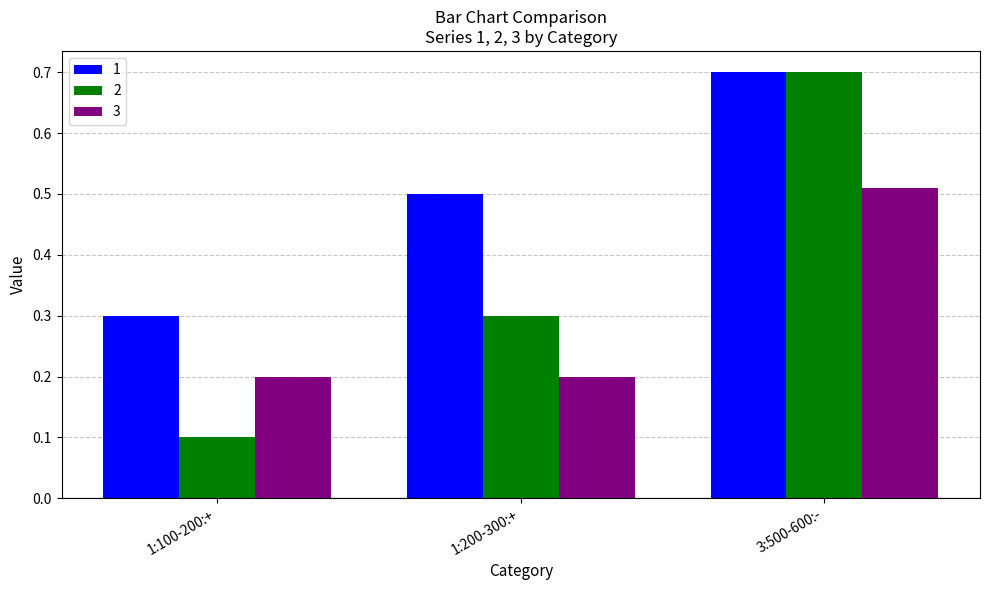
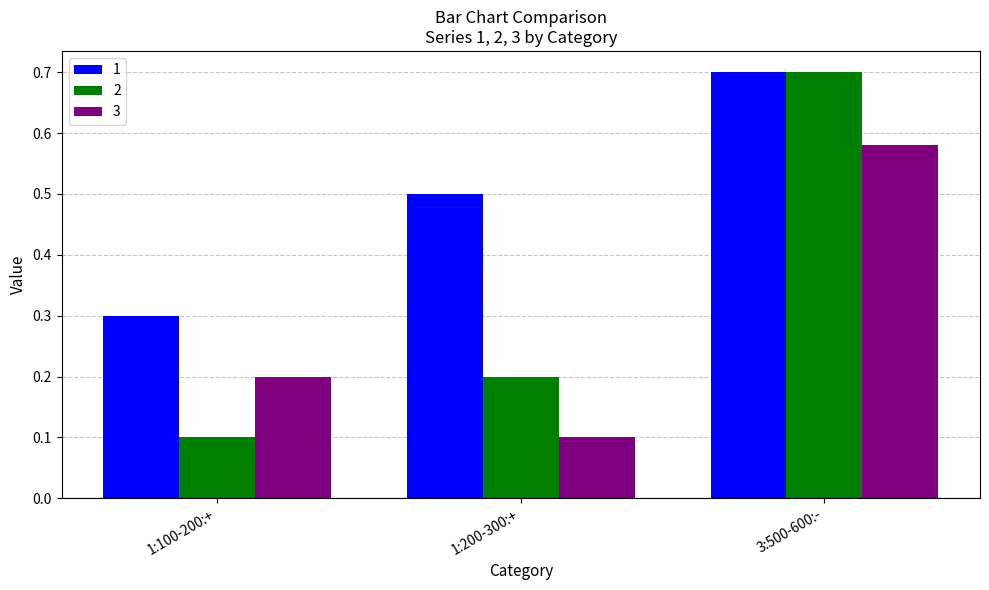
  {
    "1": {
      "1:100-200:+": 0.30,
      "1:200-300:+": 0.50,
      "3:500-600:-": 0.70
    },
    "2": {
      "1:100-200:+": 0.1,
-     "1:200-300:+": 0.3,
+     "1:200-300:+": 0.2,
      "3:500-600:-": 0.7
    },
    "3": {
      "1:100-200:+": 0.20,
-     "1:200-300:+": 0.2,
-     "3:500-600:-": 0.51
+     "1:200-300:+": 0.1,
+     "3:500-600:-": 0.58
    }
  }
